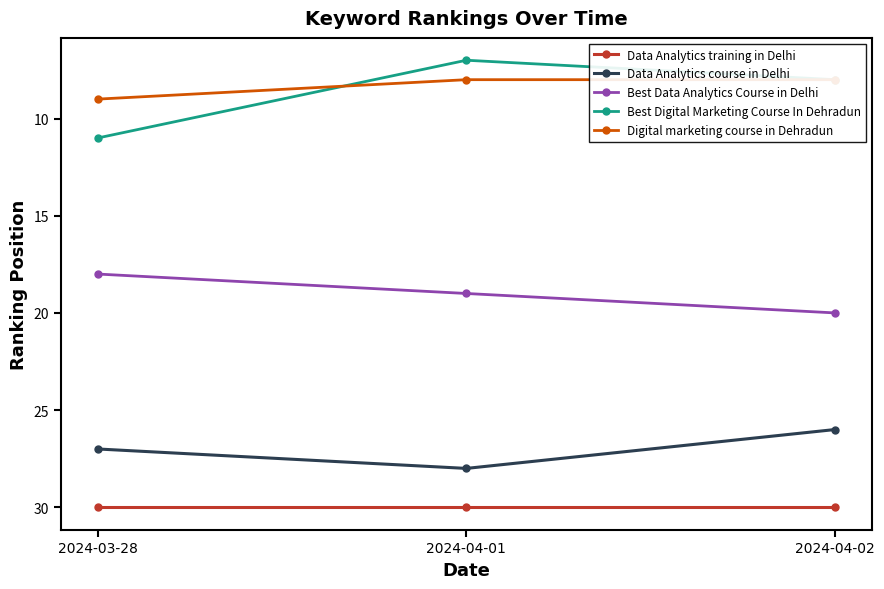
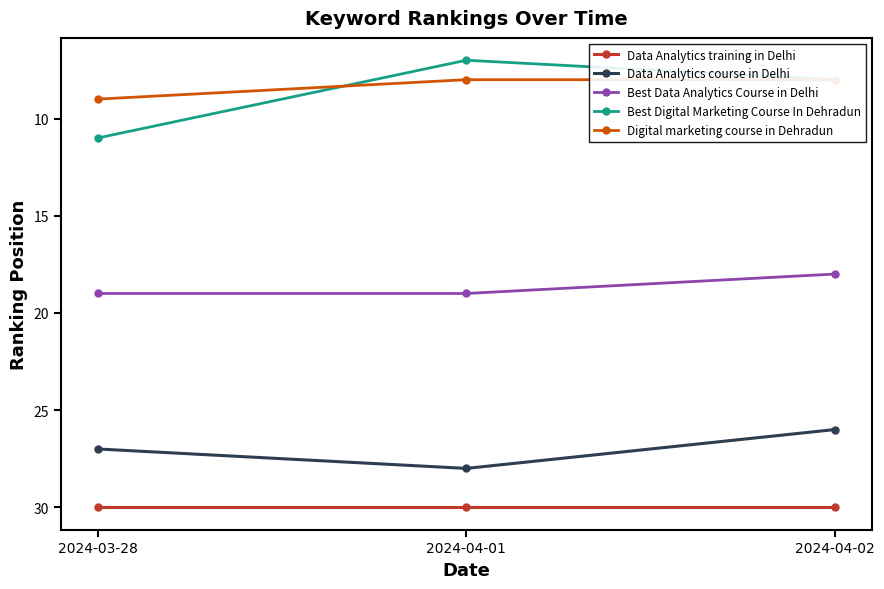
  {
    "Data Analytics course in Delhi": {
      "2024-03-28": 27,
      "2024-04-01": 28,
      "2024-04-02": 26
    },
    "Best Data Analytics Course in Delhi": {
-     "2024-03-28": 18,
+     "2024-03-28": 19,
      "2024-04-01": 19,
-     "2024-04-02": 20
+     "2024-04-02": 18
    },
    "Best Digital Marketing Course In Dehradun": {
      "2024-03-28": 11,
      "2024-04-01": 7
    }
  }
